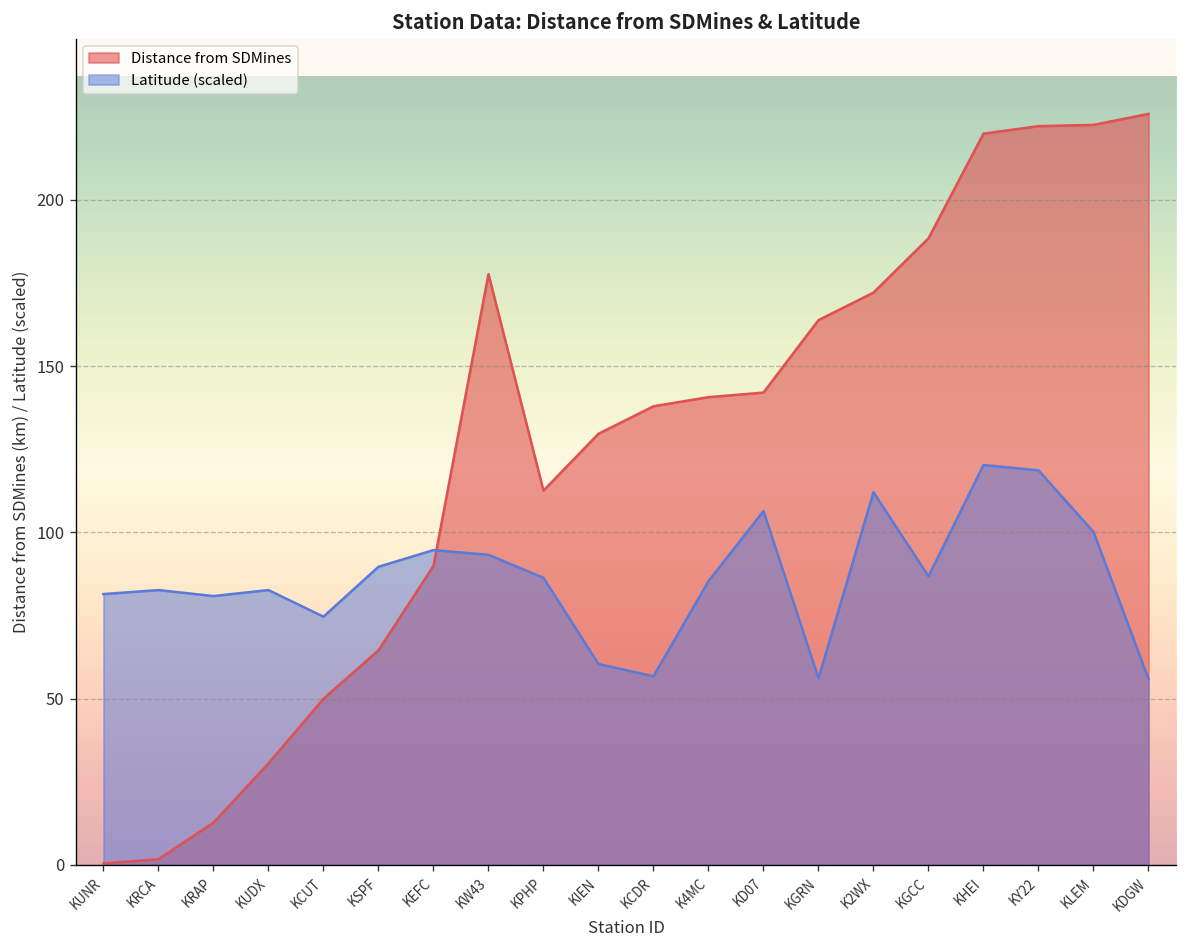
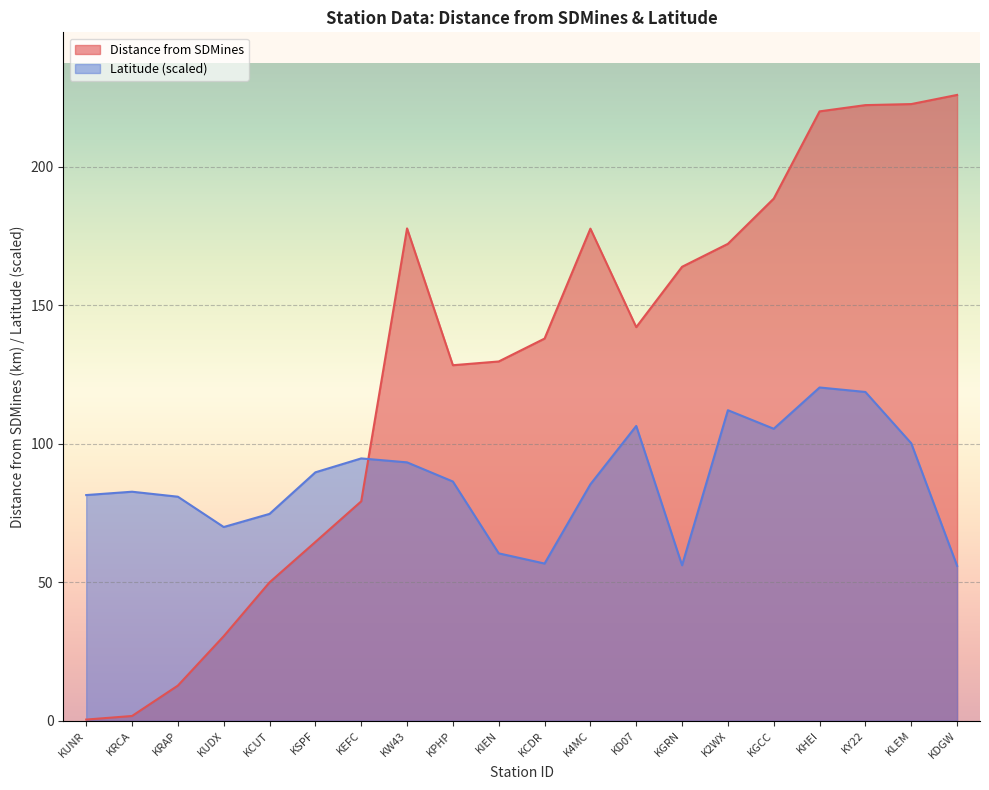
  {
    "Distance from SDMines": {
      "KUNR": 0,
      "KRCA": 2,
      "KRAP": 13,
      "KUDX": 31,
      "KCUT": 50,
      "KSPF": 65,
-     "KEFC": 90,
+     "KEFC": 79,
      "KW43": 178,
-     "KPHP": 113,
+     "KPHP": 128,
      "KIEN": 130,
      "KCDR": 138,
-     "K4MC": 141,
+     "K4MC": 178,
      "KD07": 142,
      "KGRN": 164,
      "K2WX": 172,
      "KGCC": 188,
      "KHEI": 220,
      "KY22": 222,
      "KLEM": 223,
      "KDGW": 226
    },
    "Latitude (scaled)": {
      "KUNR": 81,
      "KRCA": 83,
      "KRAP": 81,
-     "KUDX": 83,
+     "KUDX": 70,
      "KCUT": 75,
      "KSPF": 90,
      "KEFC": 95,
      "KW43": 93,
      "KPHP": 86,
      "KIEN": 60,
      "KCDR": 57,
      "K4MC": 85,
      "KD07": 106,
      "KGRN": 56,
      "K2WX": 112,
-     "KGCC": 87,
+     "KGCC": 105,
      "KHEI": 120,
      "KY22": 119,
      "KLEM": 100,
      "KDGW": 56
    }
  }
